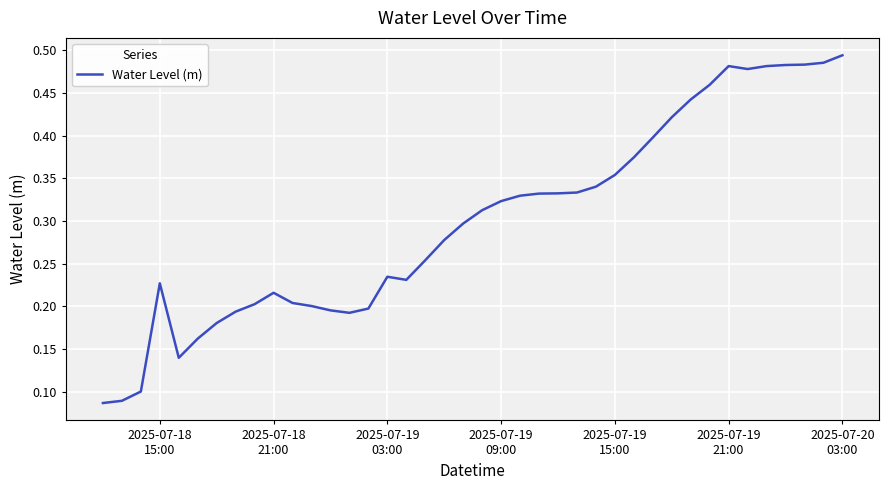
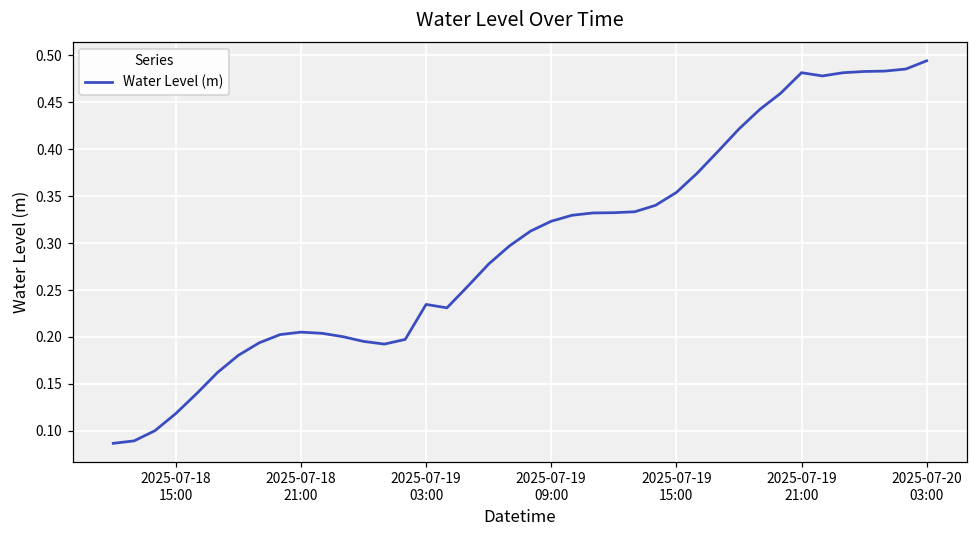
  {
-   "2025-07-18 15:00": 0.23,
-   "2025-07-18 21:00": 0.22,
+   "2025-07-18 15:00": 0.12,
+   "2025-07-18 21:00": 0.21,
    "2025-07-19 03:00": 0.23,
    "2025-07-19 09:00": 0.32,
    "2025-07-19 15:00": 0.35,
    "2025-07-19 21:00": 0.48,
    "2025-07-20 03:00": 0.49
  }
